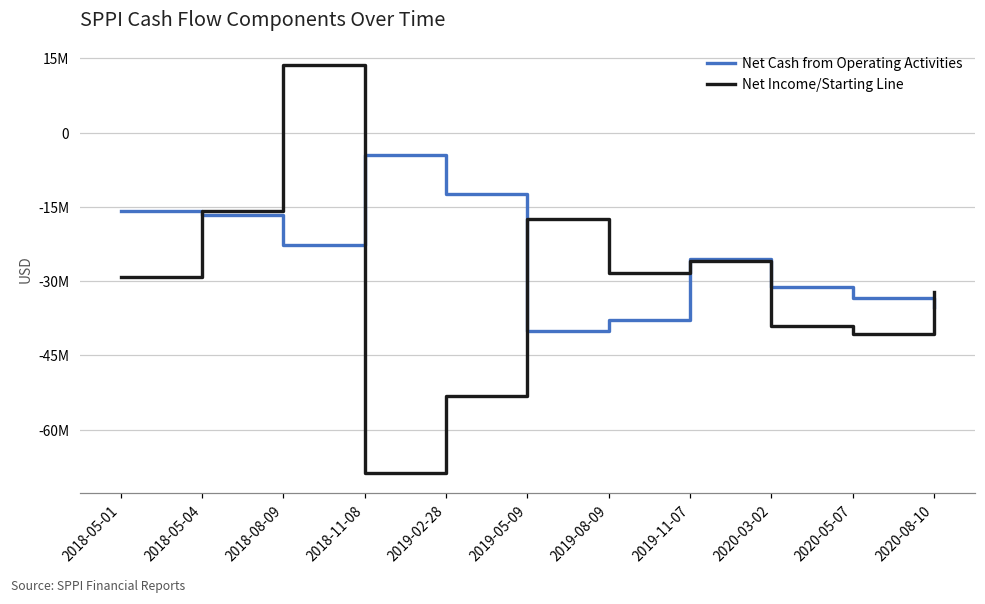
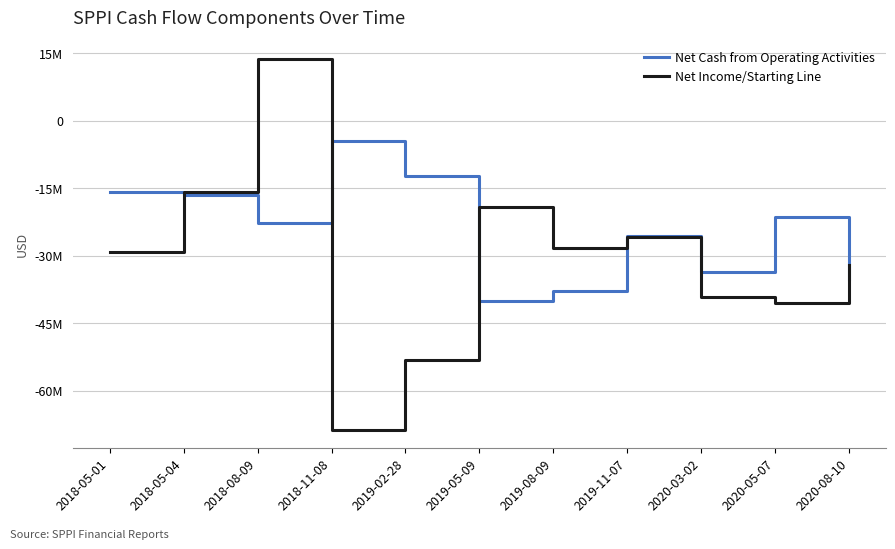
  {
    "Net Cash from Operating Activities": {
      "2018-05-01": -16000000,
      "2018-05-04": -17000000,
      "2018-08-09": -23000000,
      "2018-11-08": -5000000,
      "2019-02-28": -12000000,
      "2019-05-09": -40000000,
      "2019-08-09": -38000000,
-     "2020-03-02": -31000000,
-     "2020-05-07": -33000000,
+     "2020-03-02": -34000000,
+     "2020-05-07": -21000000,
      "2020-08-10": -35000000
    },
    "Net Income/Starting Line": {
      "2018-05-01": -29000000,
      "2018-05-04": -16000000,
      "2018-08-09": 14000000,
      "2018-11-08": -69000000,
      "2019-02-28": -53000000,
-     "2019-05-09": -17000000,
+     "2019-05-09": -19000000,
      "2019-08-09": -28000000,
      "2020-03-02": -39000000,
      "2020-05-07": -41000000,
      "2020-08-10": -32000000
    }
  }
